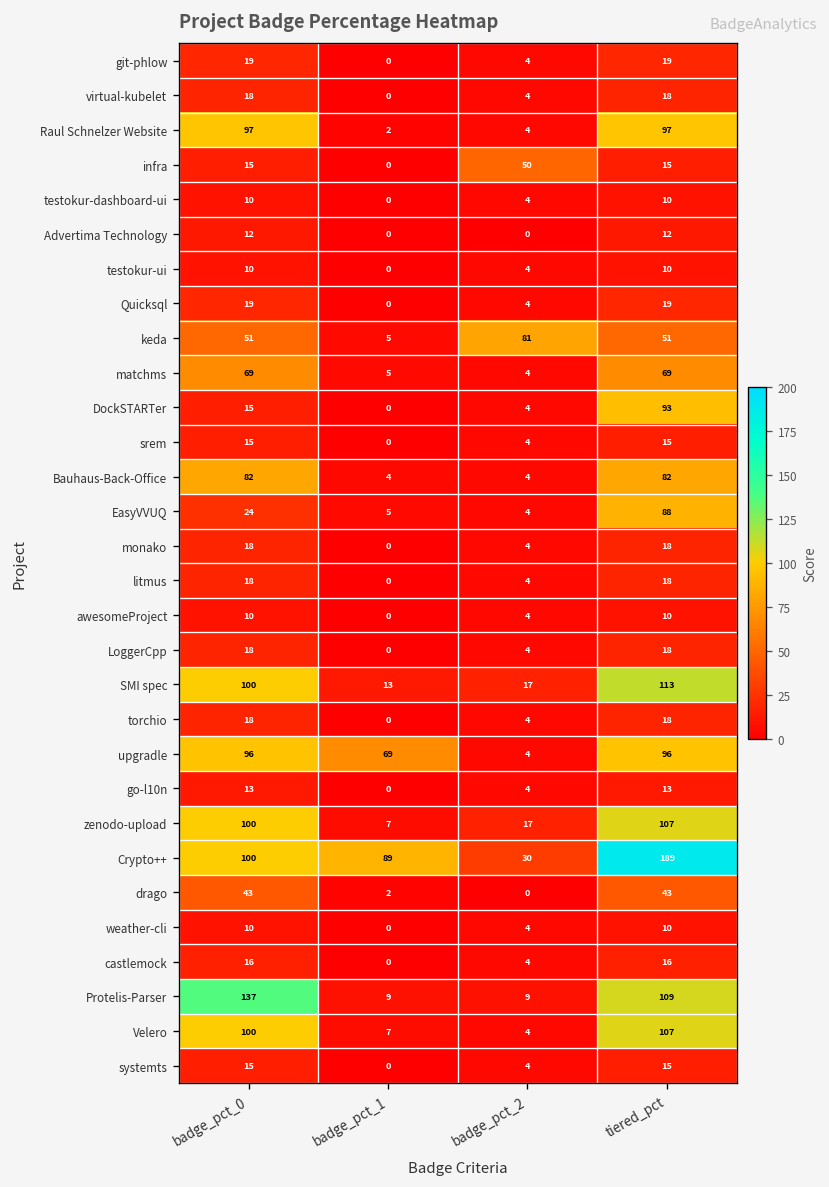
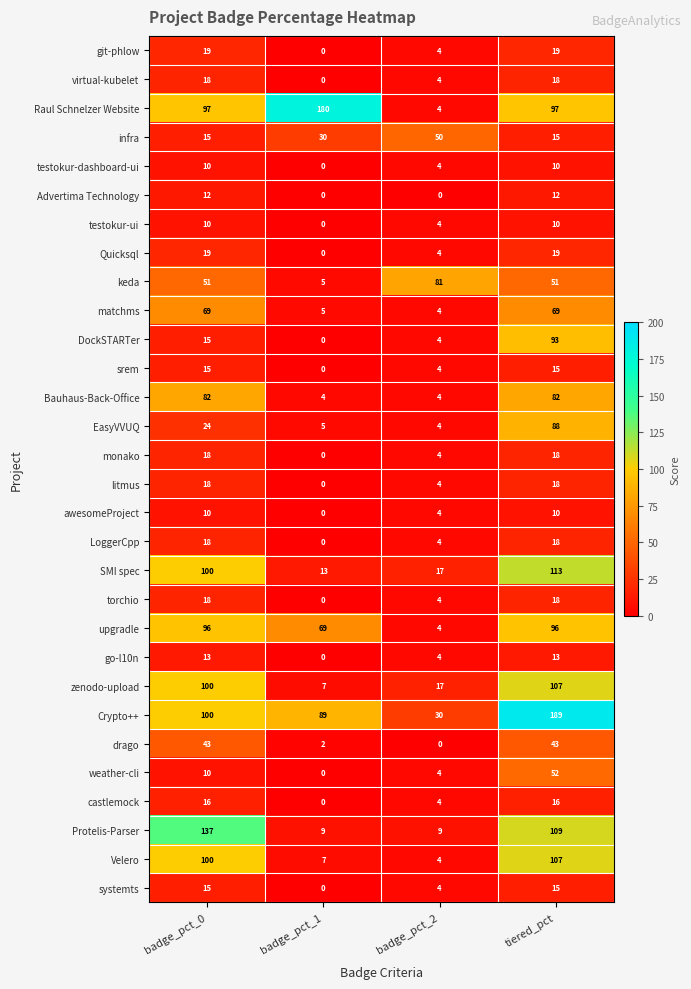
  {
    "git-phlow": {
      "badge_pct_0": 19,
      "badge_pct_1": 0,
      "badge_pct_2": 4,
      "tiered_pct": 19
    },
    "virtual-kubelet": {
      "badge_pct_0": 18,
      "badge_pct_1": 0,
      "badge_pct_2": 4,
      "tiered_pct": 18
    },
    "Raul Schnelzer Website": {
      "badge_pct_0": 97,
-     "badge_pct_1": 2,
+     "badge_pct_1": 180,
      "badge_pct_2": 4,
      "tiered_pct": 97
    },
    "infra": {
      "badge_pct_0": 15,
-     "badge_pct_1": 0,
+     "badge_pct_1": 30,
      "badge_pct_2": 50,
      "tiered_pct": 15
    },
    "testokur-dashboard-ui": {
      "badge_pct_0": 10,
      "badge_pct_1": 0,
      "badge_pct_2": 4,
      "tiered_pct": 10
    },
    "Advertima Technology": {
      "badge_pct_0": 12,
      "badge_pct_1": 0,
      "badge_pct_2": 0,
      "tiered_pct": 12
    },
    "testokur-ui": {
      "badge_pct_0": 10,
      "badge_pct_1": 0,
      "badge_pct_2": 4,
      "tiered_pct": 10
    },
    "Quicksql": {
      "badge_pct_0": 19,
      "badge_pct_1": 0,
      "badge_pct_2": 4,
      "tiered_pct": 19
    },
    "keda": {
      "badge_pct_0": 51,
      "badge_pct_1": 5,
      "badge_pct_2": 81,
      "tiered_pct": 51
    },
    "matchms": {
      "badge_pct_0": 69,
      "badge_pct_1": 5,
      "badge_pct_2": 4,
      "tiered_pct": 69
    },
    "DockSTARTer": {
      "badge_pct_0": 15,
      "badge_pct_1": 0,
      "badge_pct_2": 4,
      "tiered_pct": 93
    },
    "srem": {
      "badge_pct_0": 15,
      "badge_pct_1": 0,
      "badge_pct_2": 4,
      "tiered_pct": 15
    },
    "Bauhaus-Back-Office": {
      "badge_pct_0": 82,
      "badge_pct_1": 4,
      "badge_pct_2": 4,
      "tiered_pct": 82
    },
    "EasyVVUQ": {
      "badge_pct_0": 24,
      "badge_pct_1": 5,
      "badge_pct_2": 4,
      "tiered_pct": 88
    },
    "monako": {
      "badge_pct_0": 18,
      "badge_pct_1": 0,
      "badge_pct_2": 4,
      "tiered_pct": 18
    },
    "litmus": {
      "badge_pct_0": 18,
      "badge_pct_1": 0,
      "badge_pct_2": 4,
      "tiered_pct": 18
    },
    "awesomeProject": {
      "badge_pct_0": 10,
      "badge_pct_1": 0,
      "badge_pct_2": 4,
      "tiered_pct": 10
    },
    "LoggerCpp": {
      "badge_pct_0": 18,
      "badge_pct_1": 0,
      "badge_pct_2": 4,
      "tiered_pct": 18
    },
    "SMI spec": {
      "badge_pct_0": 100,
      "badge_pct_1": 13,
      "badge_pct_2": 17,
      "tiered_pct": 113
    },
    "torchio": {
      "badge_pct_0": 18,
      "badge_pct_1": 0,
      "badge_pct_2": 4,
      "tiered_pct": 18
    },
    "upgradle": {
      "badge_pct_0": 96,
      "badge_pct_1": 69,
      "badge_pct_2": 4,
      "tiered_pct": 96
    },
    "go-l10n": {
      "badge_pct_0": 13,
      "badge_pct_1": 0,
      "badge_pct_2": 4,
      "tiered_pct": 13
    },
    "zenodo-upload": {
      "badge_pct_0": 100,
      "badge_pct_1": 7,
      "badge_pct_2": 17,
      "tiered_pct": 107
    },
    "Crypto++": {
      "badge_pct_0": 100,
      "badge_pct_1": 89,
      "badge_pct_2": 30,
      "tiered_pct": 189
    },
    "drago": {
      "badge_pct_0": 43,
      "badge_pct_1": 2,
      "badge_pct_2": 0,
      "tiered_pct": 43
    },
    "weather-cli": {
      "badge_pct_0": 10,
      "badge_pct_1": 0,
      "badge_pct_2": 4,
-     "tiered_pct": 10
+     "tiered_pct": 52
    },
    "castlemock": {
      "badge_pct_0": 16,
      "badge_pct_1": 0,
      "badge_pct_2": 4,
      "tiered_pct": 16
    },
    "Protelis-Parser": {
      "badge_pct_0": 137,
      "badge_pct_1": 9,
      "badge_pct_2": 9,
      "tiered_pct": 109
    },
    "Velero": {
      "badge_pct_0": 100,
      "badge_pct_1": 7,
      "badge_pct_2": 4,
      "tiered_pct": 107
    },
    "systemts": {
      "badge_pct_0": 15,
      "badge_pct_1": 0,
      "badge_pct_2": 4,
      "tiered_pct": 15
    }
  }
